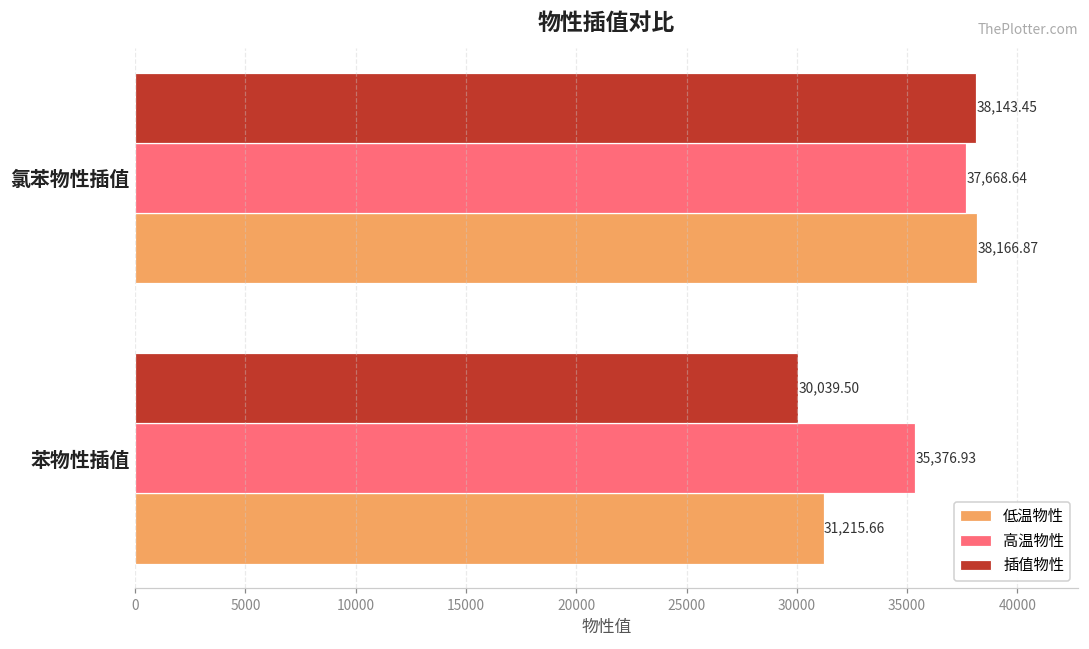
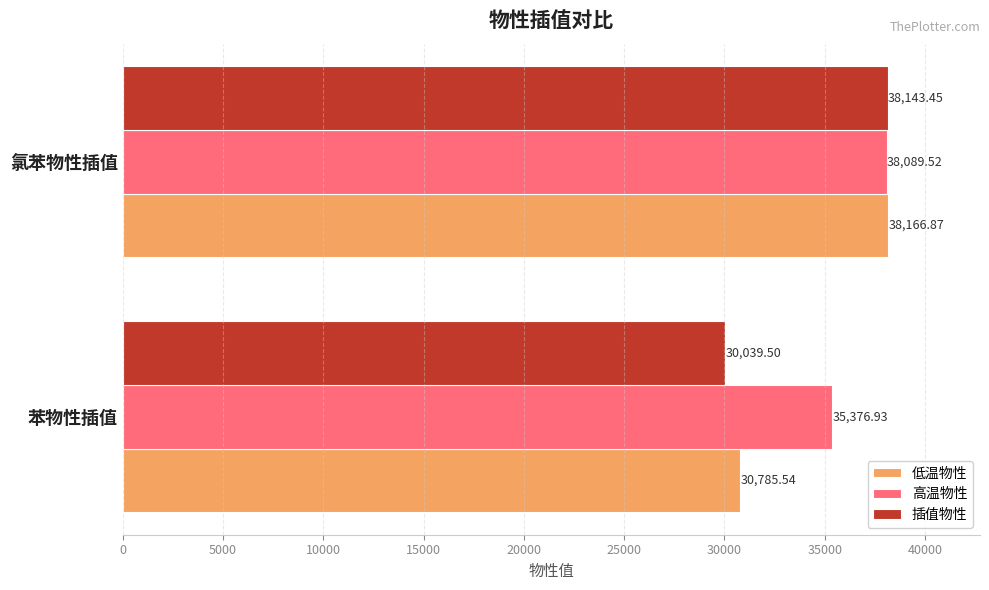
  {
    "低温物性": {
      "氯苯物性插值": "38,166.87",
-     "苯物性插值": "31,215.66"
+     "苯物性插值": "30,785.54"
    },
    "高温物性": {
-     "氯苯物性插值": "37,668.64",
+     "氯苯物性插值": "38,089.52",
      "苯物性插值": "35,376.93"
    },
    "插值物性": {
      "氯苯物性插值": "38,143.45",
      "苯物性插值": "30,039.50"
    }
  }
